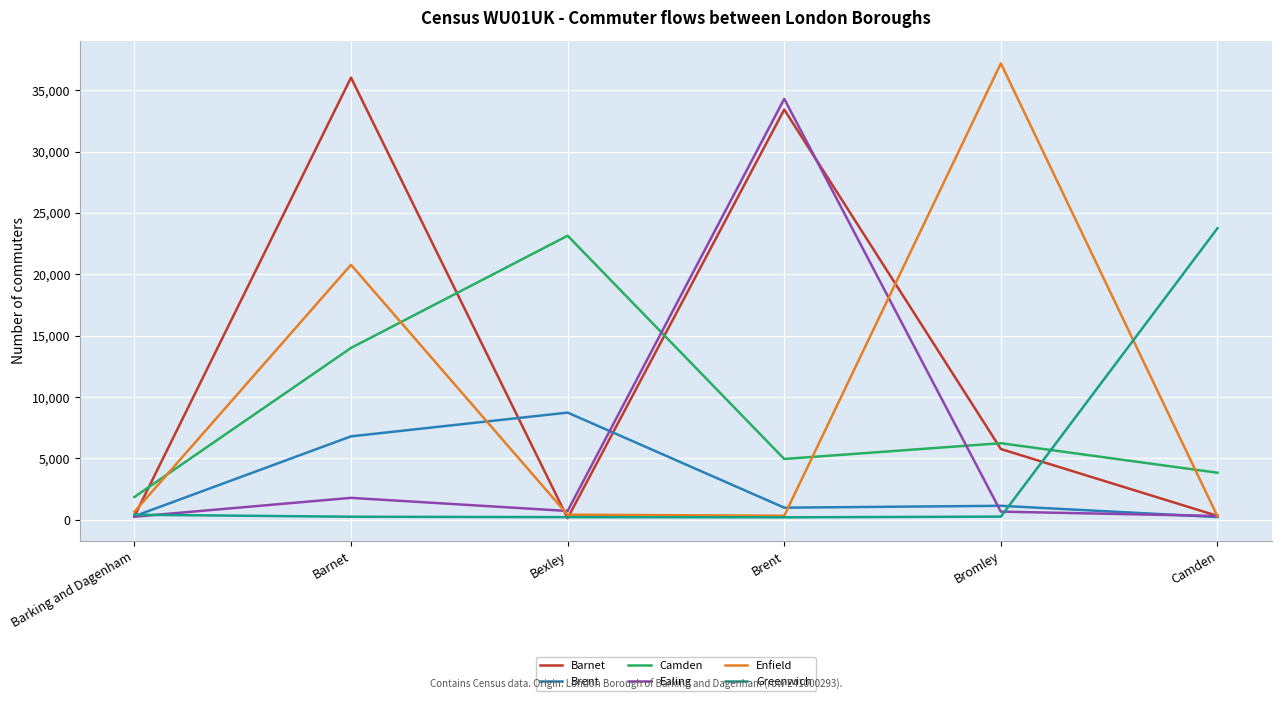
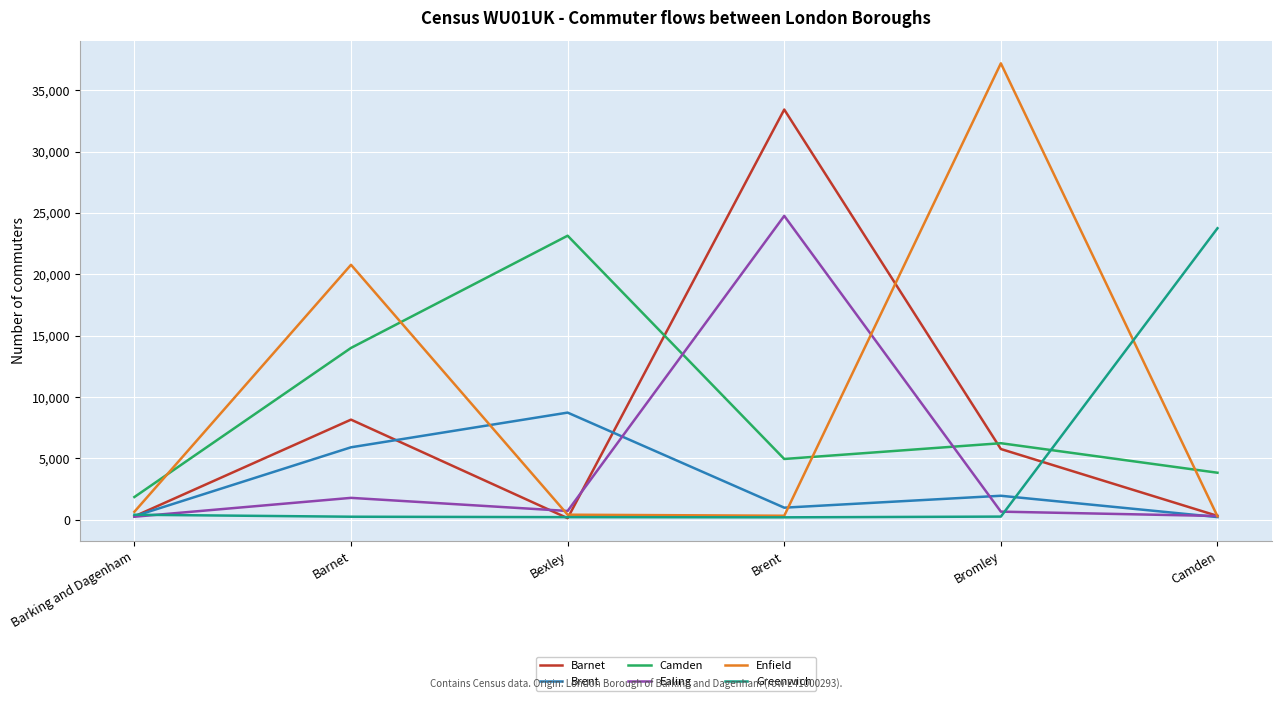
  {
    "Barnet": {
-     "Barnet": "36,000",
+     "Barnet": "8,200",
      "Brent": "33,400",
      "Bromley": "5,800"
    },
    "Brent": {
-     "Barnet": "6,800",
+     "Barnet": "5,900",
      "Bexley": "8,700",
      "Brent": "1,000",
-     "Bromley": "1,100"
+     "Bromley": "2,000"
    },
    "Ealing": {
      "Barnet": "1,800",
      "Bexley": "700",
-     "Brent": "34,300",
+     "Brent": "24,800",
      "Bromley": "700"
    },
    "Enfield": {
      "Barking and Dagenham": "700",
      "Barnet": "20,800",
      "Bromley": "37,200"
    }
  }
